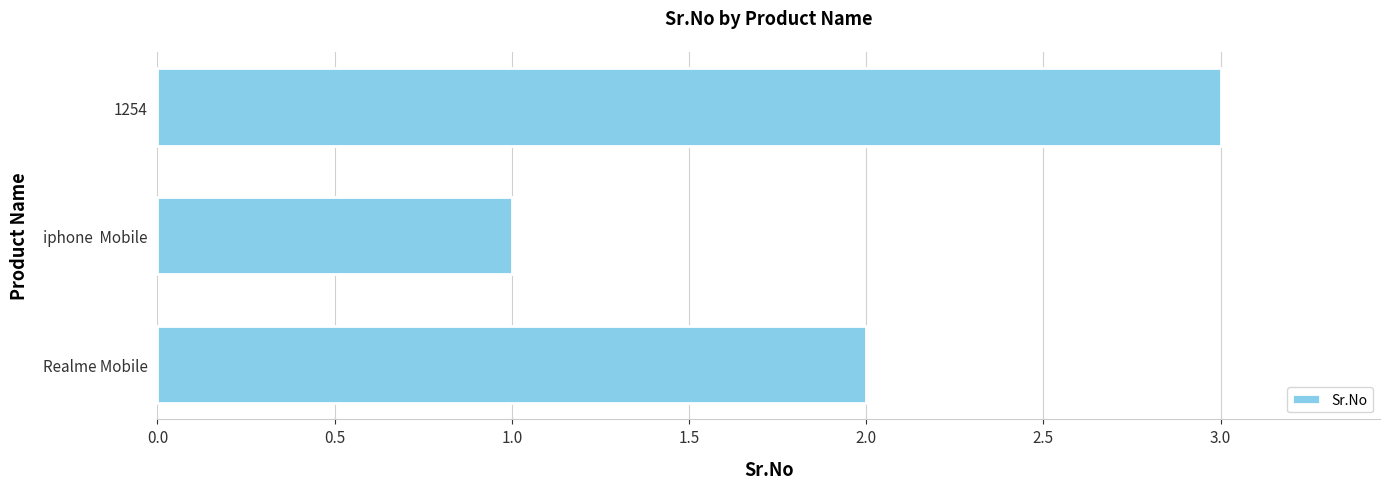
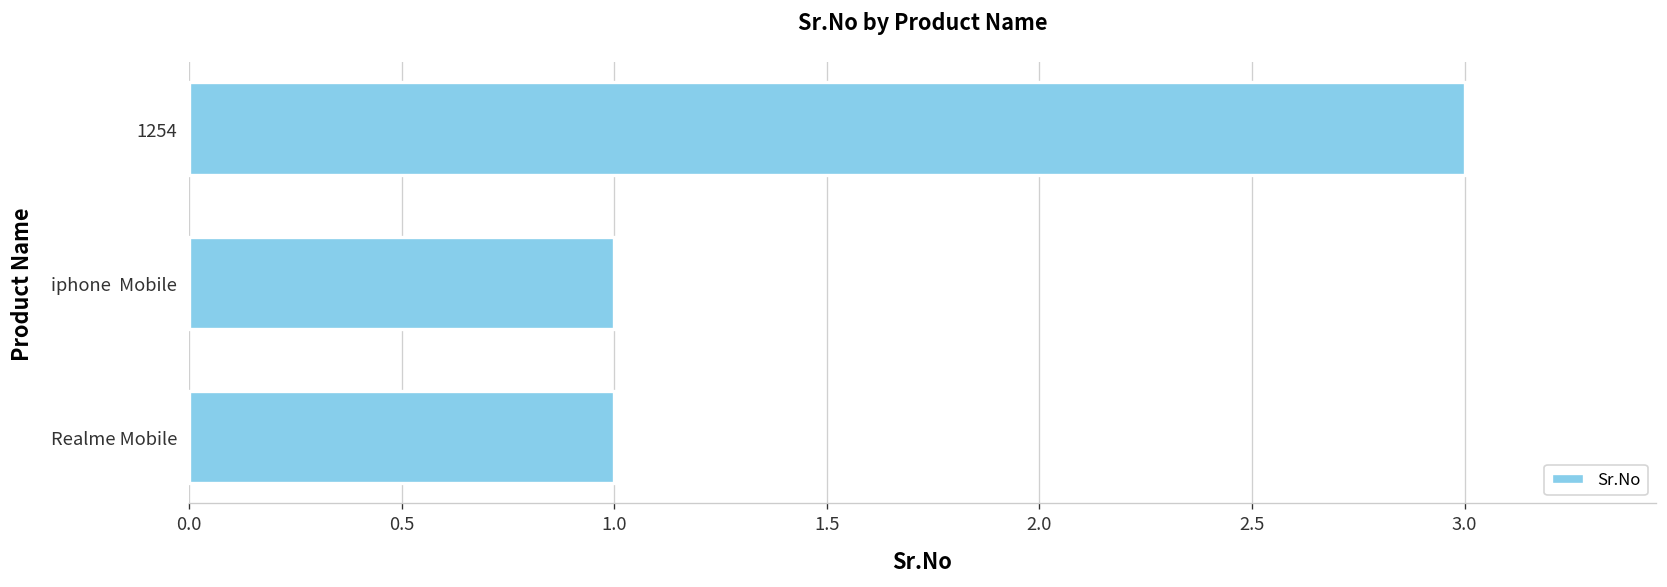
  {
    "1254": 3,
    "iphone Mobile": 1,
-   "Realme Mobile": 2
+   "Realme Mobile": 1
  }
